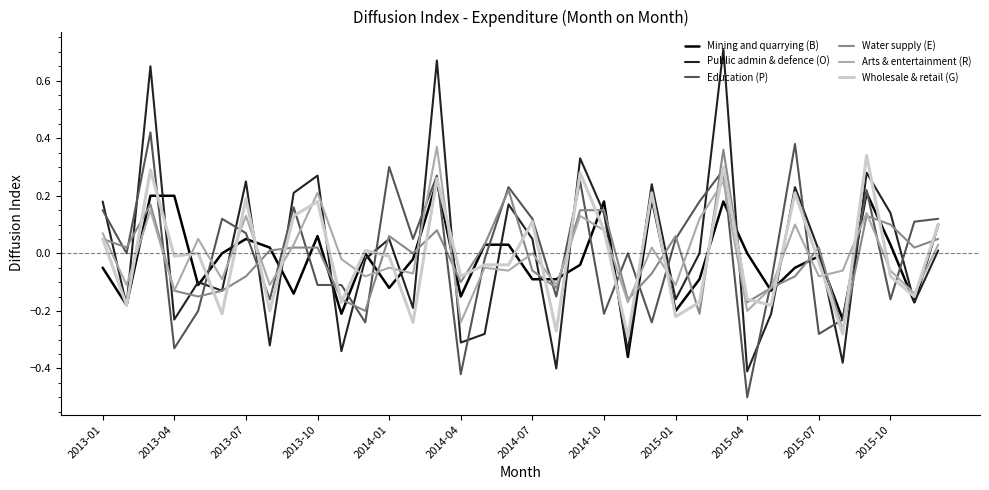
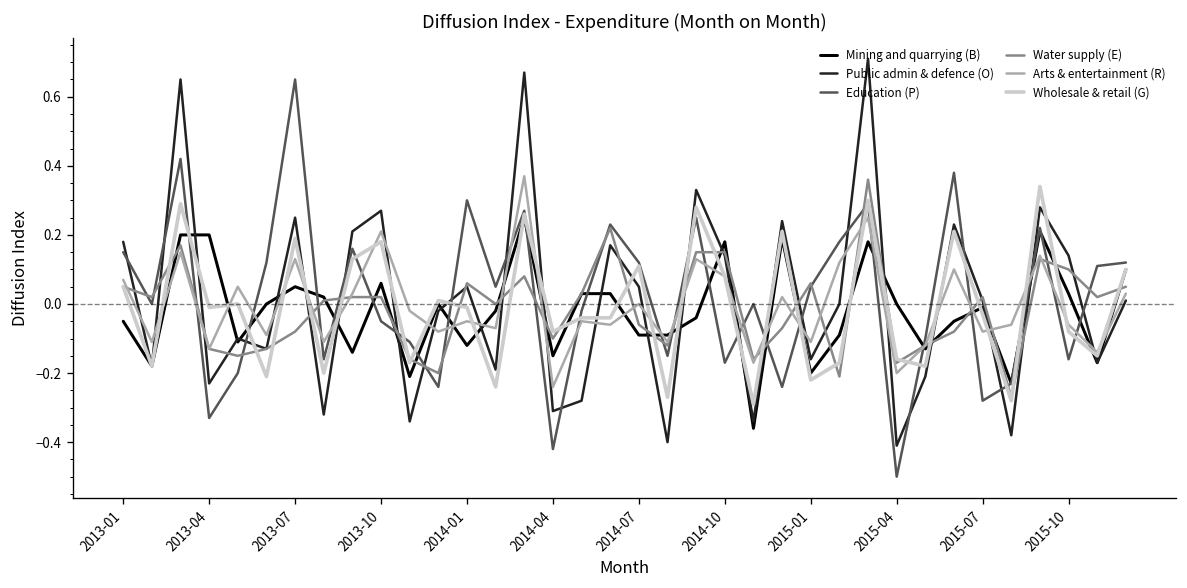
  {
    "Education (P)": {
      "2013-01": 0.15,
      "2013-04": -0.33,
-     "2013-07": 0.07,
-     "2013-10": -0.11,
+     "2013-07": 0.65,
+     "2013-10": -0.05,
      "2014-01": 0.30,
      "2014-04": -0.42,
      "2014-07": 0.12,
-     "2014-10": -0.21,
+     "2014-10": -0.17,
      "2015-01": 0.05,
      "2015-04": -0.50,
      "2015-07": -0.28,
      "2015-10": -0.16
    }
  }
